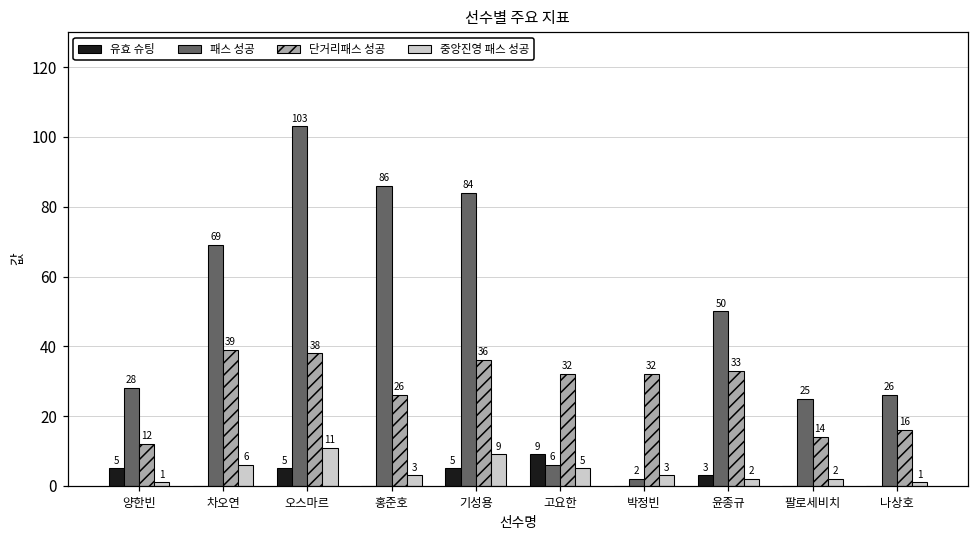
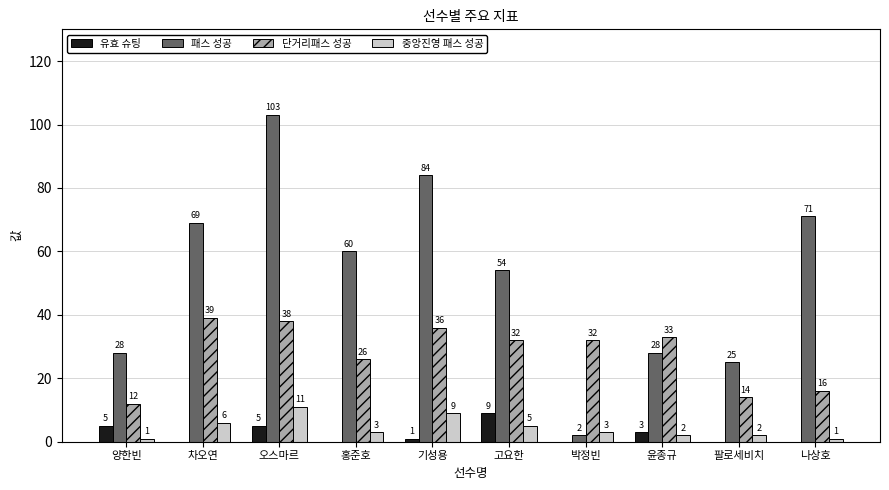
  {
    "유효 슈팅": {
      "양한빈": 5,
      "오스마르": 5,
-     "기성용": 5,
+     "기성용": 1,
      "고요한": 9,
      "윤종규": 3
    },
    "패스 성공": {
      "양한빈": 28,
      "차오연": 69,
      "오스마르": 103,
-     "홍준호": 86,
+     "홍준호": 60,
      "기성용": 84,
-     "고요한": 6,
+     "고요한": 54,
      "박정빈": 2,
-     "윤종규": 50,
+     "윤종규": 28,
      "팔로세비치": 25,
-     "나상호": 26
+     "나상호": 71
    }
  }
